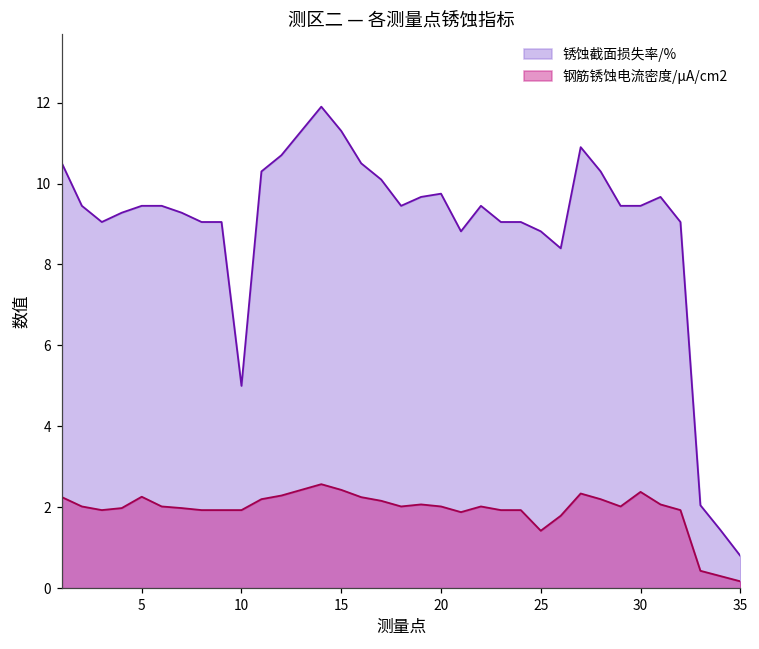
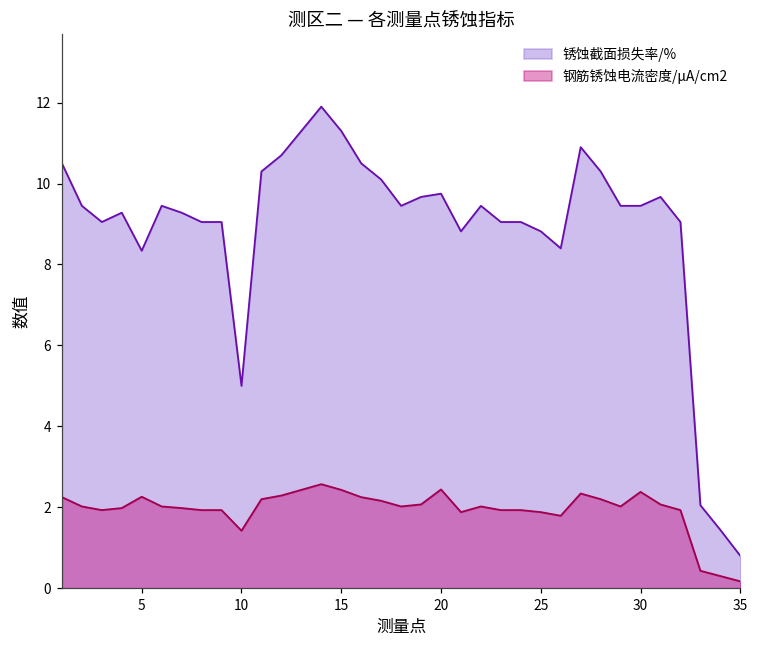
  {
    "锈蚀截面损失率/%": {
-     "5": 9.5,
+     "5": 8.3,
      "10": 5.0,
      "15": 11.3,
      "20": 9.8,
      "25": 8.8,
      "30": 9.5,
      "35": 0.8
    },
    "钢筋锈蚀电流密度/μA/cm2": {
      "5": 2.3,
-     "10": 1.9,
+     "10": 1.4,
      "15": 2.4,
-     "20": 2.0,
-     "25": 1.4,
+     "20": 2.4,
+     "25": 1.9,
      "30": 2.4,
      "35": 0.2
    }
  }
